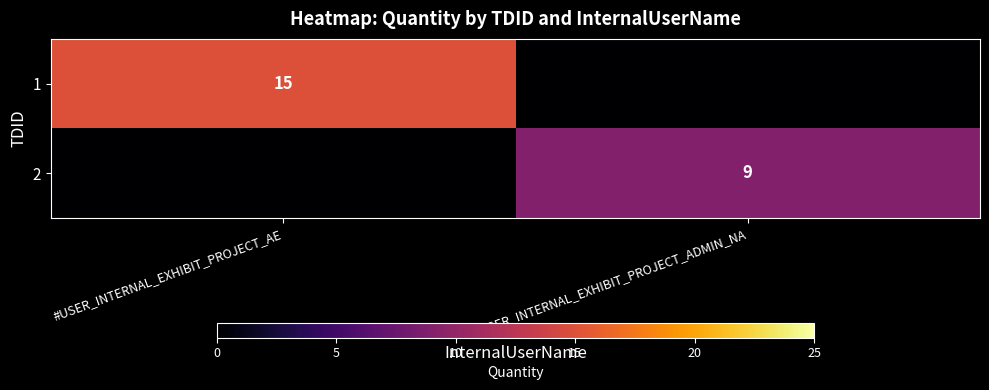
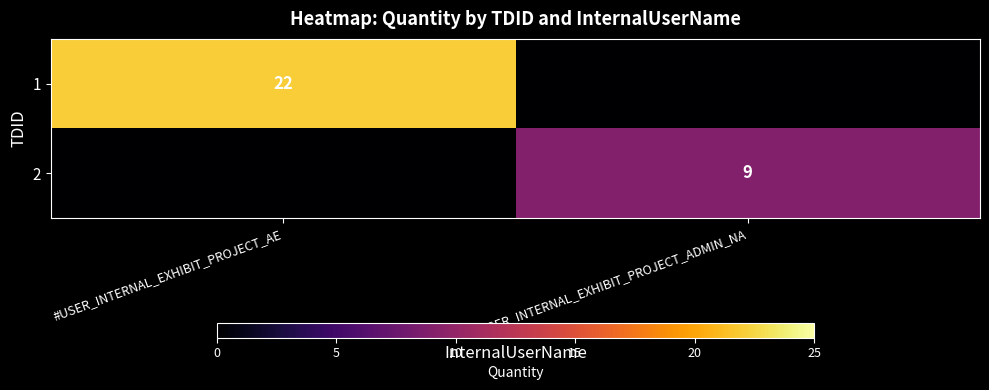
  {
    "1": {
-     "#USER_INTERNAL_EXHIBIT_PROJECT_AE": 15
+     "#USER_INTERNAL_EXHIBIT_PROJECT_AE": 22
    },
    "2": {
      "#USER_INTERNAL_EXHIBIT_PROJECT_ADMIN_NA": 9
    }
  }
